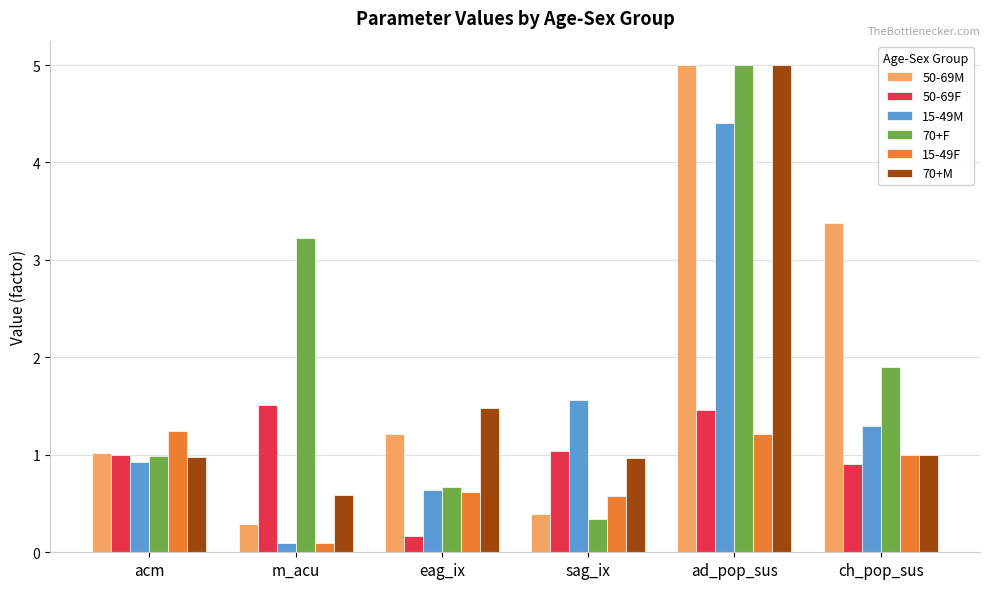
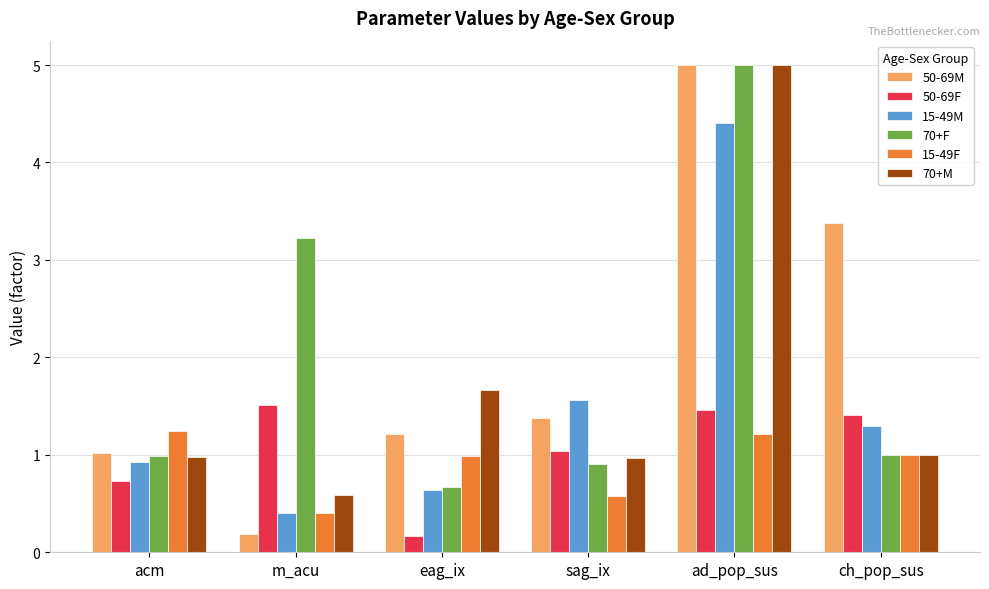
  {
    "50-69M": {
      "acm": 1.0,
-     "m_acu": 0.3,
+     "m_acu": 0.2,
      "eag_ix": 1.2,
-     "sag_ix": 0.4,
+     "sag_ix": 1.4,
      "ad_pop_sus": 5.0,
      "ch_pop_sus": 3.4
    },
    "50-69F": {
-     "acm": 1.0,
+     "acm": 0.7,
      "m_acu": 1.5,
      "eag_ix": 0.2,
      "sag_ix": 1.0,
      "ad_pop_sus": 1.5,
-     "ch_pop_sus": 0.9
+     "ch_pop_sus": 1.4
    },
    "15-49M": {
      "acm": 0.9,
-     "m_acu": 0.1,
+     "m_acu": 0.4,
      "eag_ix": 0.6,
      "sag_ix": 1.6,
      "ad_pop_sus": 4.4,
      "ch_pop_sus": 1.3
    },
    "70+F": {
      "acm": 1.0,
      "m_acu": 3.2,
      "eag_ix": 0.7,
-     "sag_ix": 0.3,
+     "sag_ix": 0.9,
      "ad_pop_sus": 5.0,
-     "ch_pop_sus": 1.9
+     "ch_pop_sus": 1.0
    },
    "15-49F": {
      "acm": 1.2,
-     "m_acu": 0.1,
-     "eag_ix": 0.6,
+     "m_acu": 0.4,
+     "eag_ix": 1.0,
      "sag_ix": 0.6,
      "ad_pop_sus": 1.2,
      "ch_pop_sus": 1.0
    },
    "70+M": {
      "acm": 1.0,
      "m_acu": 0.6,
-     "eag_ix": 1.5,
+     "eag_ix": 1.7,
      "sag_ix": 1.0,
      "ad_pop_sus": 5.0,
      "ch_pop_sus": 1.0
    }
  }
